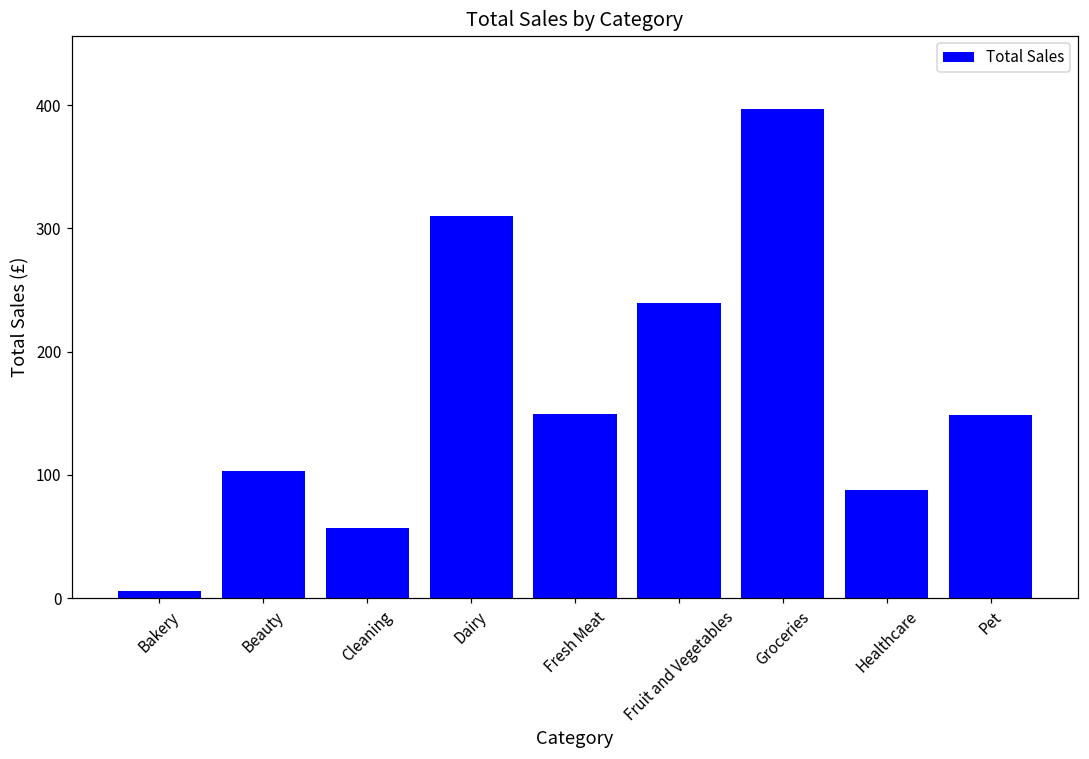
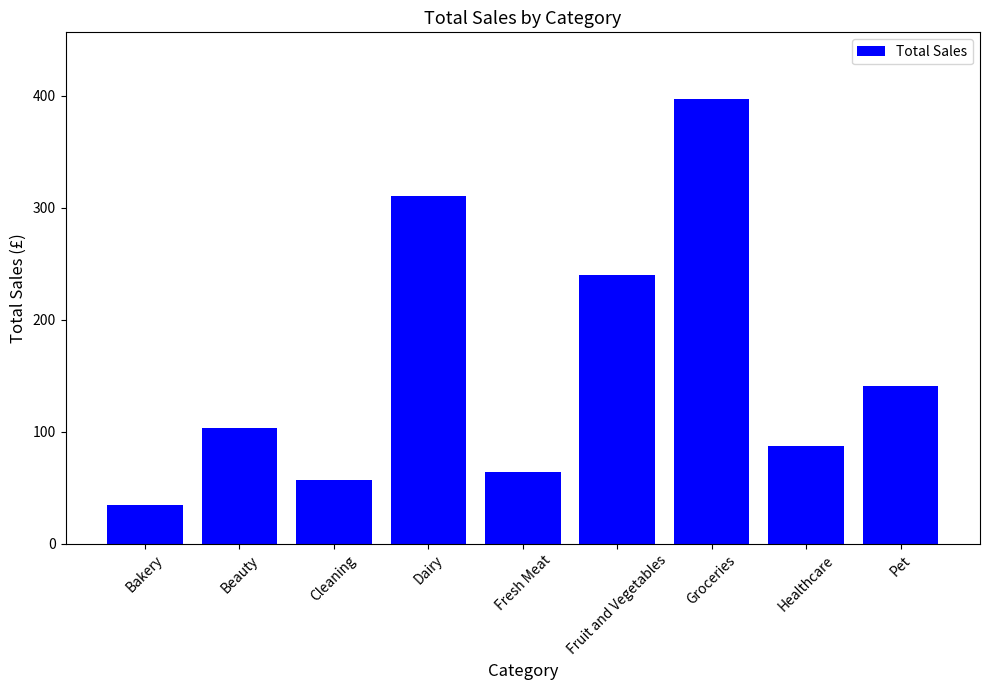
  {
-   "Bakery": 6,
+   "Bakery": 35,
    "Beauty": 103,
    "Cleaning": 57,
    "Dairy": 310,
-   "Fresh Meat": 150,
+   "Fresh Meat": 64,
    "Fruit and Vegetables": 240,
    "Groceries": 397,
    "Healthcare": 88,
-   "Pet": 149
+   "Pet": 141
  }
